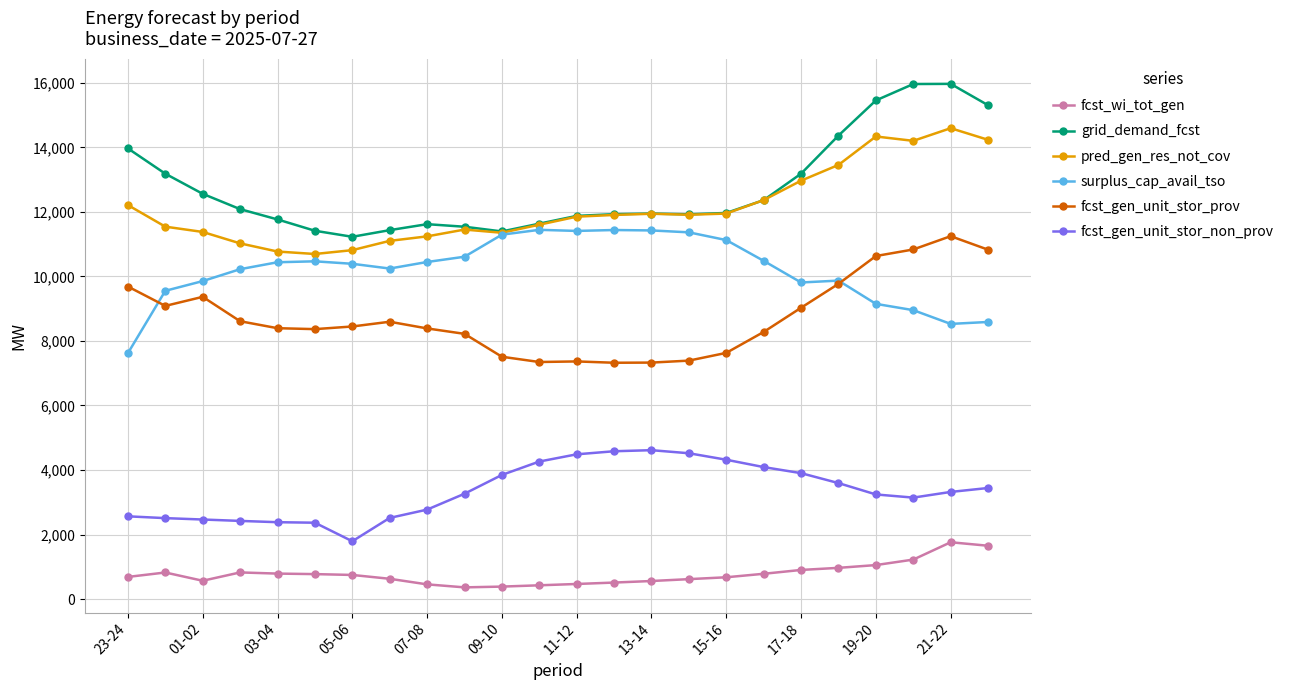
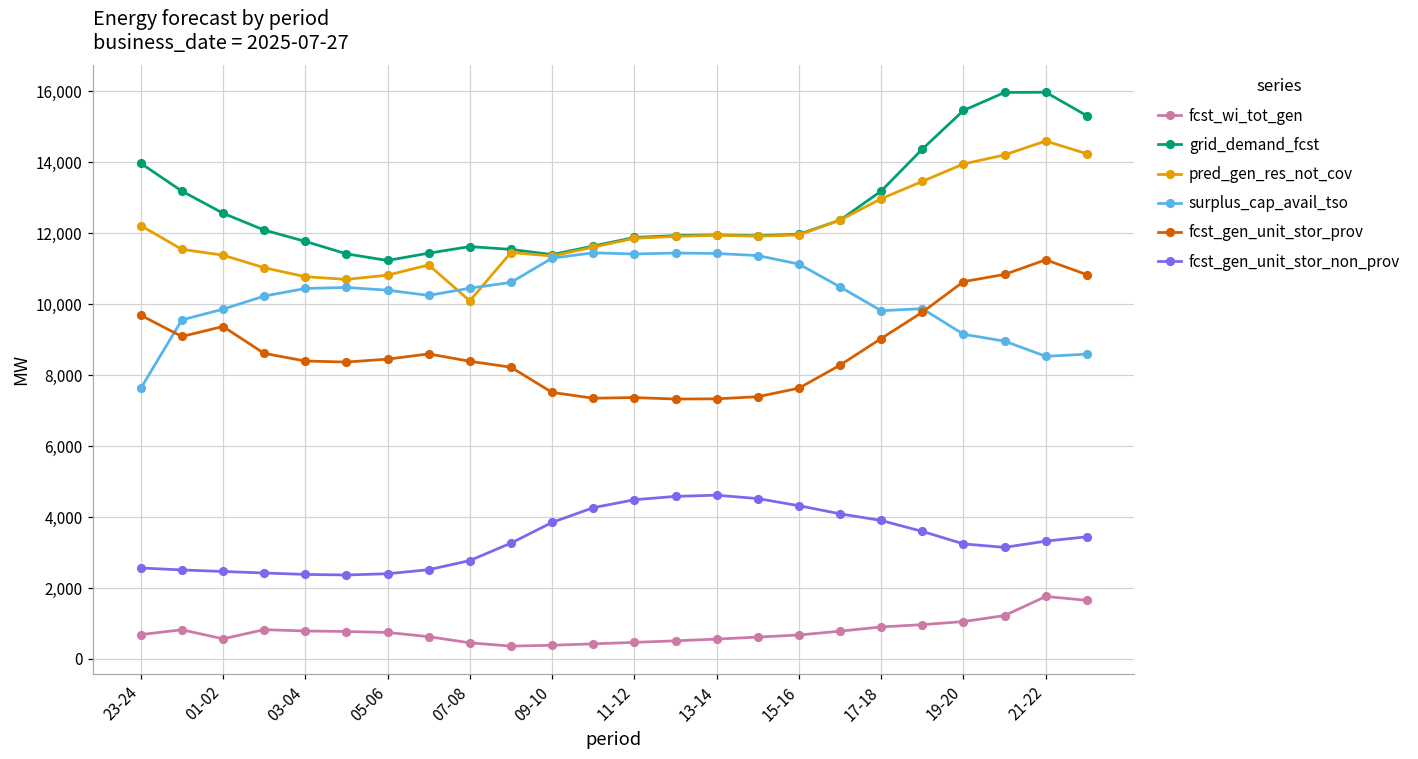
  {
    "fcst_wi_tot_gen": {
      "23-24": "700",
      "01-02": "600",
      "03-04": "800",
      "05-06": "700",
      "07-08": "500",
      "09-10": "400",
      "11-12": "500",
      "13-14": "600",
      "15-16": "700",
      "17-18": "900",
      "19-20": "1,100",
      "21-22": "1,800"
    },
    "grid_demand_fcst": {
      "23-24": "14,000",
      "01-02": "12,600",
      "03-04": "11,800",
      "05-06": "11,200",
      "07-08": "11,600",
      "17-18": "13,200",
      "19-20": "15,500",
      "21-22": "16,000"
    },
    "pred_gen_res_not_cov": {
      "23-24": "12,200",
      "01-02": "11,400",
      "03-04": "10,800",
      "05-06": "10,800",
-     "07-08": "11,200",
+     "07-08": "10,100",
      "17-18": "13,000",
-     "19-20": "14,300",
+     "19-20": "13,900",
      "21-22": "14,600"
    },
    "surplus_cap_avail_tso": {
      "23-24": "7,600",
      "01-02": "9,900",
      "03-04": "10,400",
      "05-06": "10,400",
      "07-08": "10,400",
      "11-12": "11,400",
      "13-14": "11,400",
      "15-16": "11,100",
      "17-18": "9,800",
      "19-20": "9,100",
      "21-22": "8,500"
    },
    "fcst_gen_unit_stor_prov": {
      "23-24": "9,700",
      "01-02": "9,400",
      "03-04": "8,400",
      "05-06": "8,400",
      "07-08": "8,400",
      "09-10": "7,500",
      "11-12": "7,400",
      "13-14": "7,300",
      "15-16": "7,600",
      "17-18": "9,000",
      "19-20": "10,600",
      "21-22": "11,200"
    },
    "fcst_gen_unit_stor_non_prov": {
      "23-24": "2,600",
      "01-02": "2,500",
      "03-04": "2,400",
-     "05-06": "1,800",
+     "05-06": "2,400",
      "07-08": "2,800",
      "09-10": "3,800",
      "11-12": "4,500",
      "13-14": "4,600",
      "15-16": "4,300",
      "17-18": "3,900",
      "19-20": "3,200",
      "21-22": "3,300"
    }
  }
